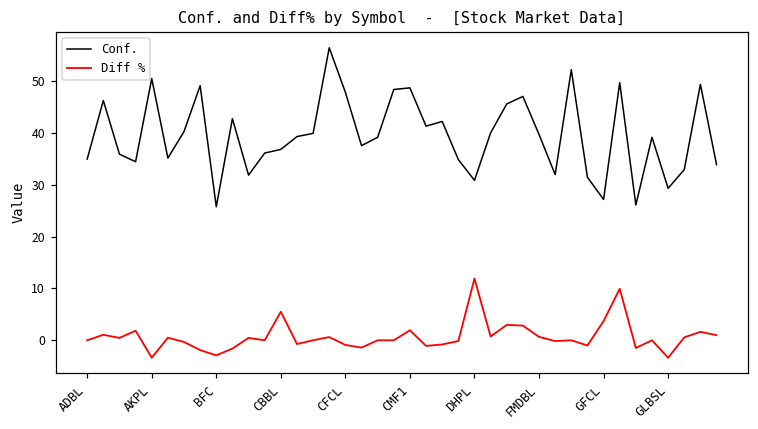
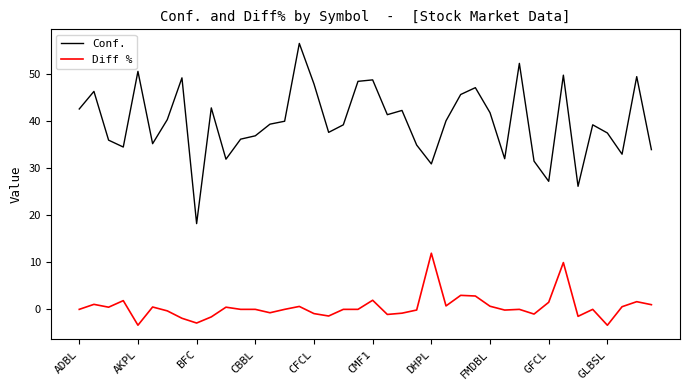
  {
    "Conf.": {
-     "ADBL": 35,
+     "ADBL": 42,
      "AKPL": 50,
-     "BFC": 26,
+     "BFC": 18,
      "CBBL": 37,
      "CFCL": 48,
      "CMF1": 49,
      "DHPL": 31,
-     "FMDBL": 40,
+     "FMDBL": 42,
      "GFCL": 27,
-     "GLBSL": 29
+     "GLBSL": 37
    },
    "Diff %": {
      "ADBL": 0,
      "AKPL": -3,
      "BFC": -3,
-     "CBBL": 6,
+     "CBBL": 0,
      "CFCL": -1,
      "CMF1": 2,
      "DHPL": 12,
      "FMDBL": 1,
-     "GFCL": 4,
+     "GFCL": 2,
      "GLBSL": -3
    }
  }
